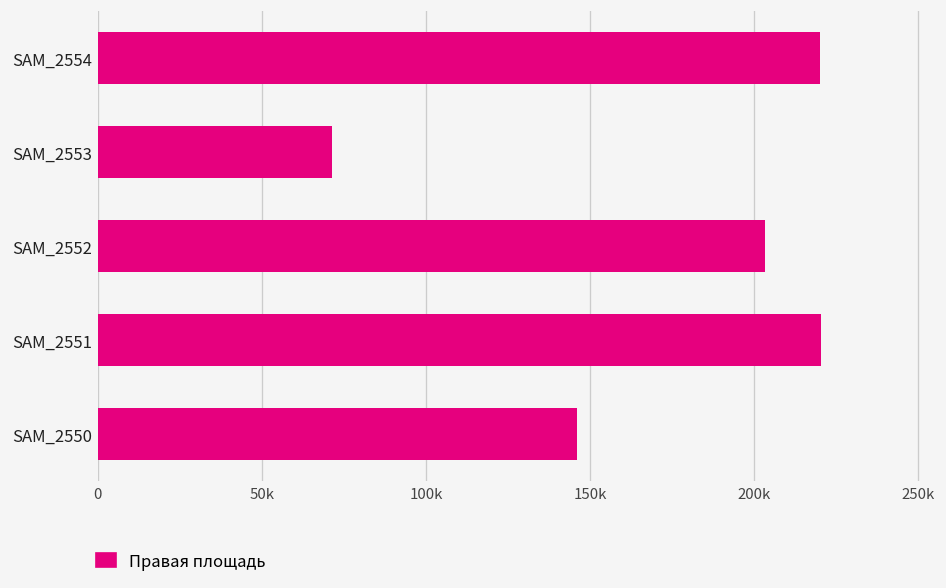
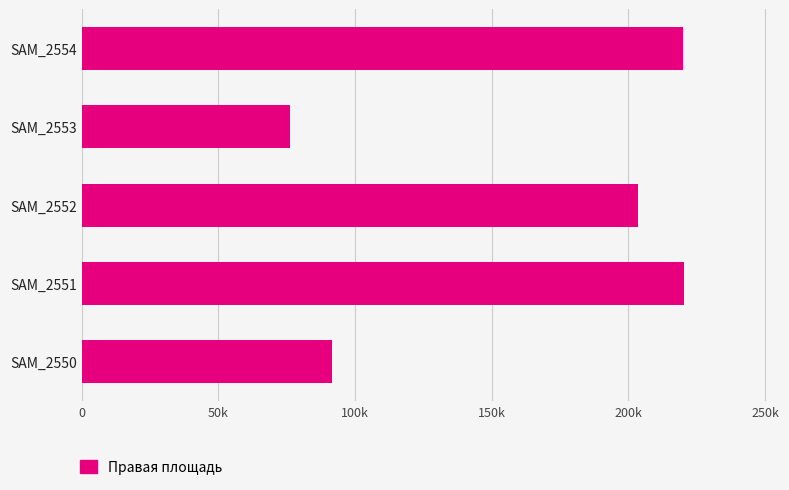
  {
    "SAM_2554": 220000,
-   "SAM_2553": 71000,
+   "SAM_2553": 76000,
    "SAM_2552": 203000,
    "SAM_2551": 220000,
-   "SAM_2550": 146000
+   "SAM_2550": 92000
  }
